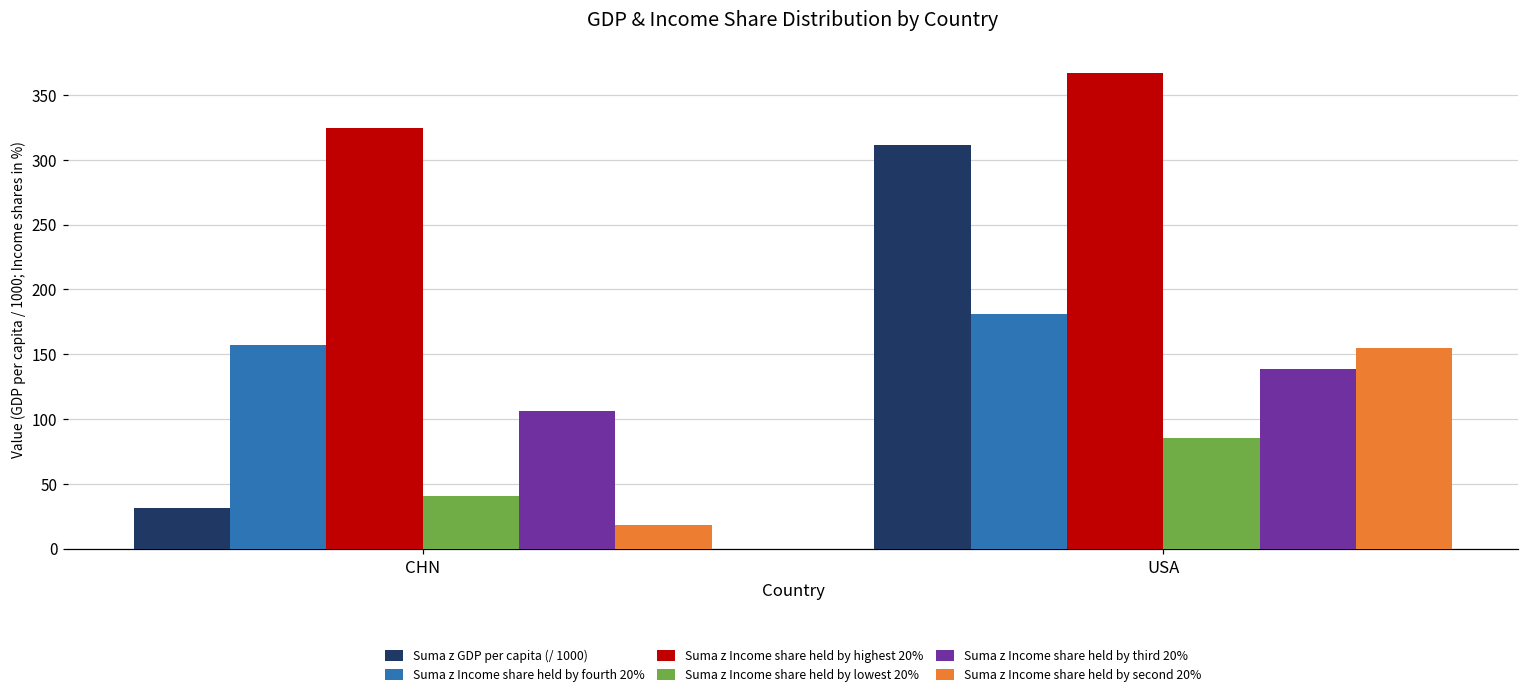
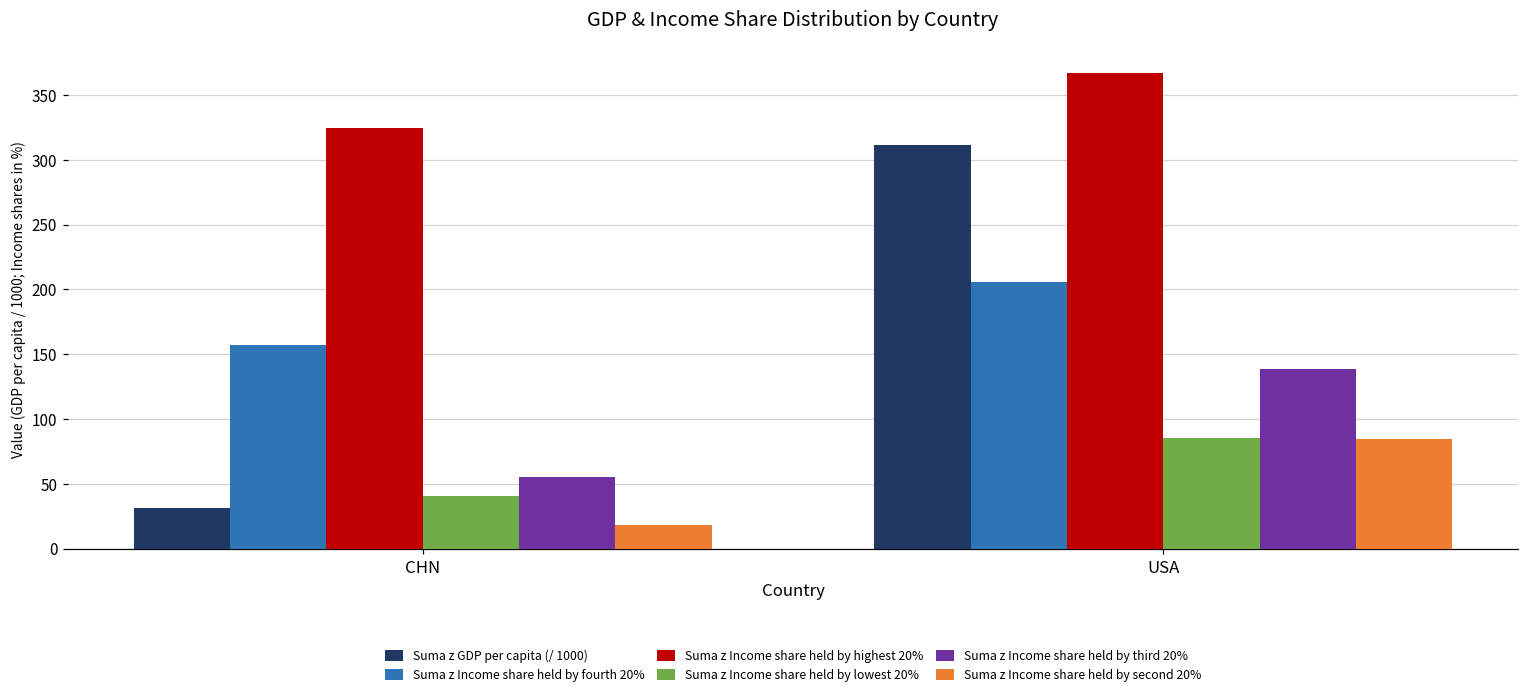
  {
    "Suma z GDP per capita (/ 1000)": {
      "CHN": 32,
      "USA": 312
    },
    "Suma z Income share held by fourth 20%": {
      "CHN": 157,
-     "USA": 181
+     "USA": 206
    },
    "Suma z Income share held by highest 20%": {
      "CHN": 324,
      "USA": 367
    },
    "Suma z Income share held by lowest 20%": {
      "CHN": 41,
      "USA": 85
    },
    "Suma z Income share held by third 20%": {
-     "CHN": 106,
+     "CHN": 55,
      "USA": 138
    },
    "Suma z Income share held by second 20%": {
      "CHN": 18,
-     "USA": 155
+     "USA": 85
    }
  }
